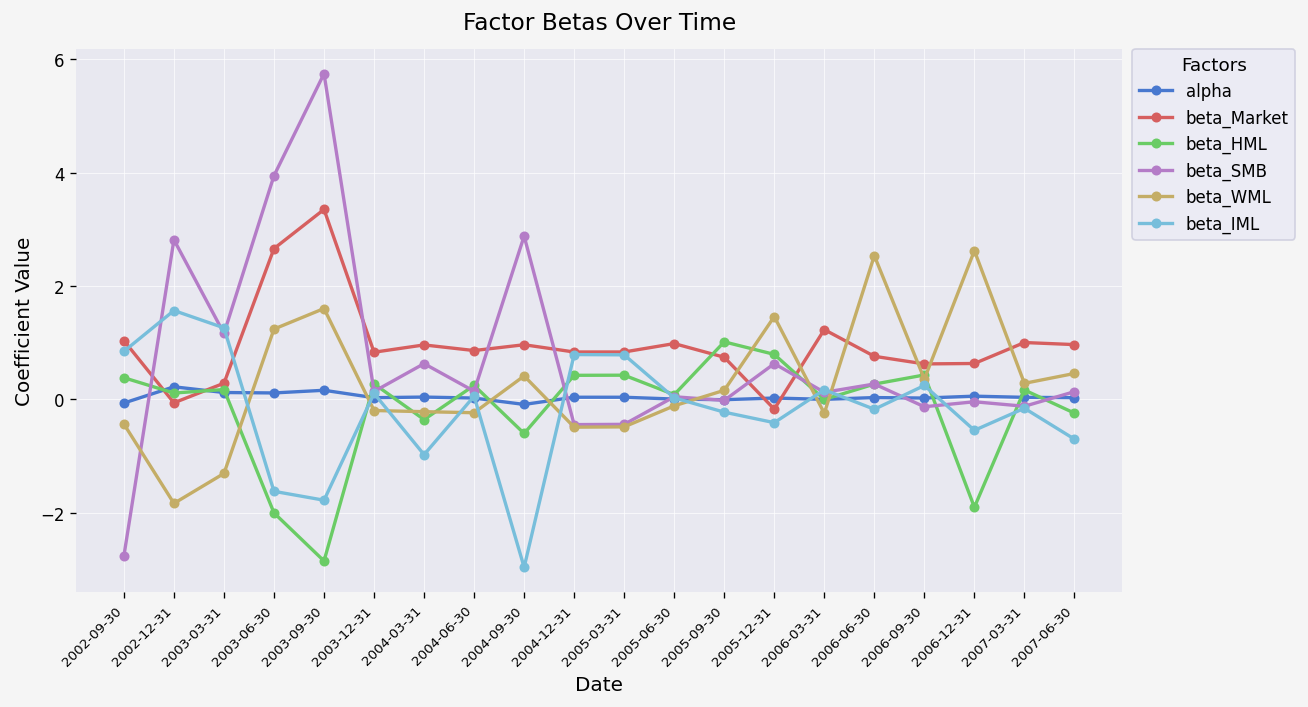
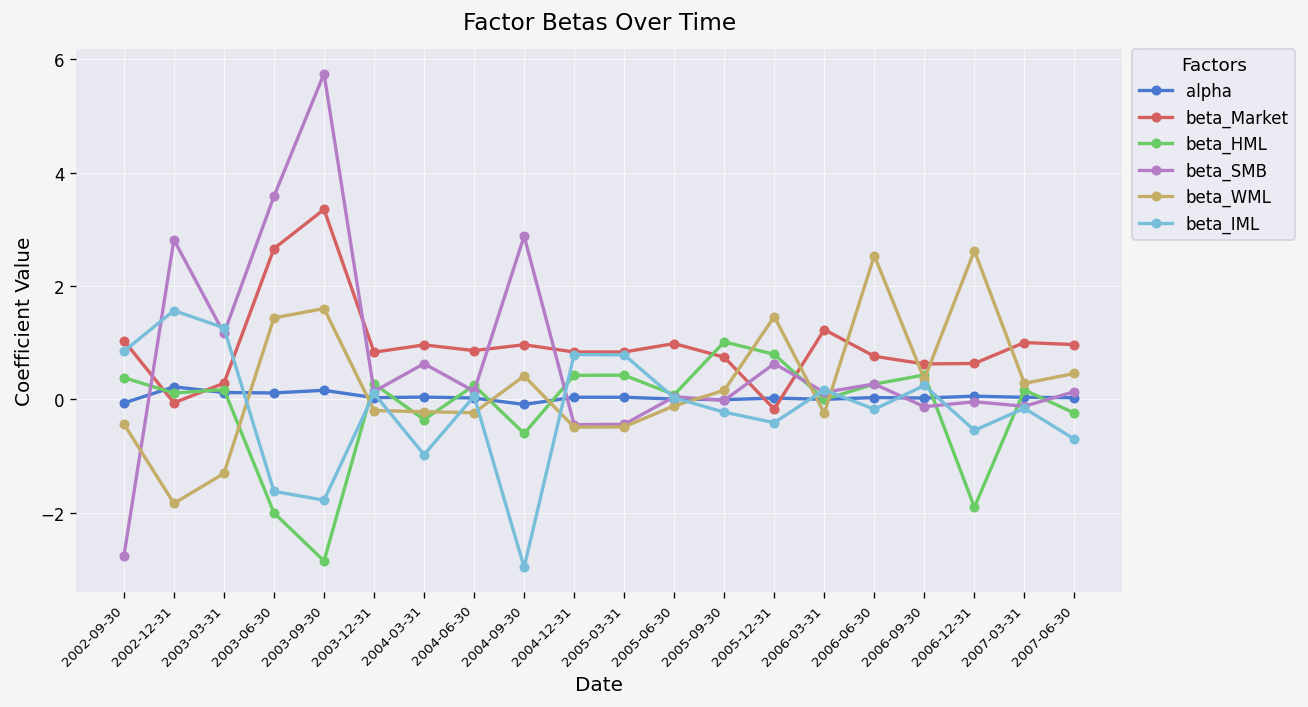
  {
    "alpha": {
      "2002-09-30": -0.1,
      "2002-12-31": 0.2,
      "2003-06-30": 0.1,
      "2003-09-30": 0.2,
      "2003-12-31": 0.0,
      "2004-03-31": 0.0,
      "2004-09-30": -0.1,
      "2004-12-31": 0.0,
      "2005-03-31": 0.0,
      "2005-12-31": 0.0,
      "2006-06-30": 0.0,
      "2006-09-30": 0.0,
      "2006-12-31": 0.1,
      "2007-03-31": 0.0,
      "2007-06-30": 0.0
    },
    "beta_Market": {
      "2002-09-30": 1.0,
      "2002-12-31": -0.1,
      "2003-03-31": 0.3,
      "2003-06-30": 2.7,
      "2003-09-30": 3.4,
      "2003-12-31": 0.8,
      "2004-03-31": 1.0,
      "2004-06-30": 0.9,
      "2004-09-30": 1.0,
      "2005-06-30": 1.0,
      "2005-09-30": 0.7,
      "2005-12-31": -0.2,
      "2006-03-31": 1.2,
      "2006-06-30": 0.8,
      "2006-09-30": 0.6,
      "2006-12-31": 0.6,
      "2007-03-31": 1.0,
      "2007-06-30": 1.0
    },
    "beta_HML": {
      "2002-09-30": 0.4,
      "2002-12-31": 0.1,
      "2003-06-30": -2.0,
      "2003-09-30": -2.9,
      "2003-12-31": 0.3,
      "2004-03-31": -0.4,
      "2004-06-30": 0.2,
      "2004-09-30": -0.6,
      "2004-12-31": 0.4,
      "2005-03-31": 0.4,
      "2005-09-30": 1.0,
      "2005-12-31": 0.8,
      "2006-09-30": 0.4,
      "2006-12-31": -1.9,
      "2007-03-31": 0.2,
      "2007-06-30": -0.2
    },
    "beta_SMB": {
      "2002-09-30": -2.8,
      "2002-12-31": 2.8,
      "2003-03-31": 1.2,
-     "2003-06-30": 3.9,
+     "2003-06-30": 3.6,
      "2003-09-30": 5.7,
      "2004-03-31": 0.6,
      "2004-06-30": 0.1,
      "2004-09-30": 2.9,
      "2005-12-31": 0.6,
      "2006-09-30": -0.1,
      "2006-12-31": 0.0,
      "2007-06-30": 0.1
    },
    "beta_WML": {
      "2002-09-30": -0.4,
      "2002-12-31": -1.8,
      "2003-03-31": -1.3,
-     "2003-06-30": 1.2,
+     "2003-06-30": 1.4,
      "2003-09-30": 1.6,
      "2003-12-31": -0.2,
      "2004-03-31": -0.2,
      "2004-06-30": -0.2,
      "2004-09-30": 0.4,
      "2005-06-30": -0.1,
      "2005-09-30": 0.2,
      "2005-12-31": 1.5,
      "2006-03-31": -0.2,
      "2006-06-30": 2.5,
      "2006-09-30": 0.4,
      "2006-12-31": 2.6,
      "2007-03-31": 0.3,
      "2007-06-30": 0.5
    },
    "beta_IML": {
      "2002-09-30": 0.8,
      "2002-12-31": 1.6,
      "2003-03-31": 1.3,
      "2003-06-30": -1.6,
      "2003-09-30": -1.8,
      "2004-03-31": -1.0,
      "2004-09-30": -3.0,
      "2005-09-30": -0.2,
      "2005-12-31": -0.4,
      "2006-06-30": -0.2,
      "2006-09-30": 0.2,
      "2006-12-31": -0.5,
      "2007-06-30": -0.7
    }
  }
